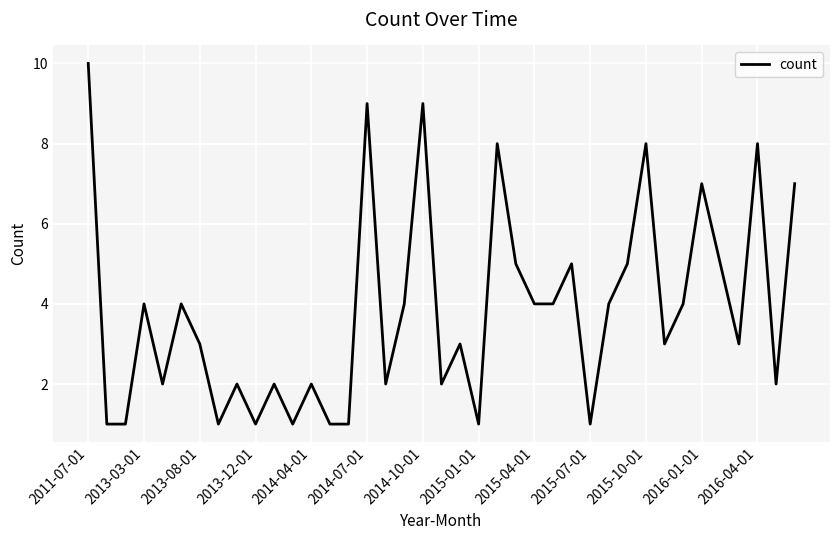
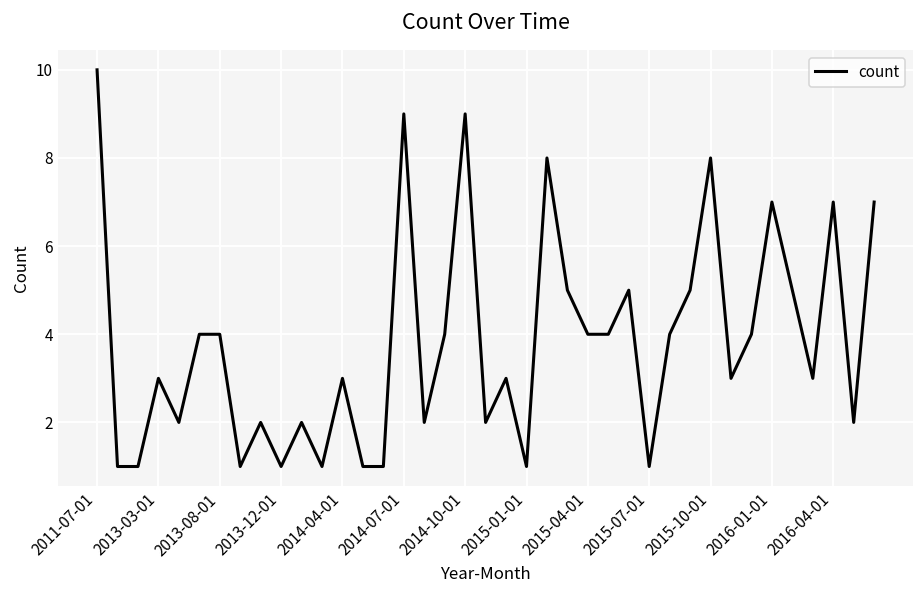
  {
    "2011-07-01": 10,
-   "2013-03-01": 4,
-   "2013-08-01": 3,
+   "2013-03-01": 3,
+   "2013-08-01": 4,
    "2013-12-01": 1,
-   "2014-04-01": 2,
+   "2014-04-01": 3,
    "2014-07-01": 9,
    "2014-10-01": 9,
    "2015-01-01": 1,
    "2015-04-01": 4,
    "2015-07-01": 1,
    "2015-10-01": 8,
    "2016-01-01": 7,
-   "2016-04-01": 8
+   "2016-04-01": 7
  }
